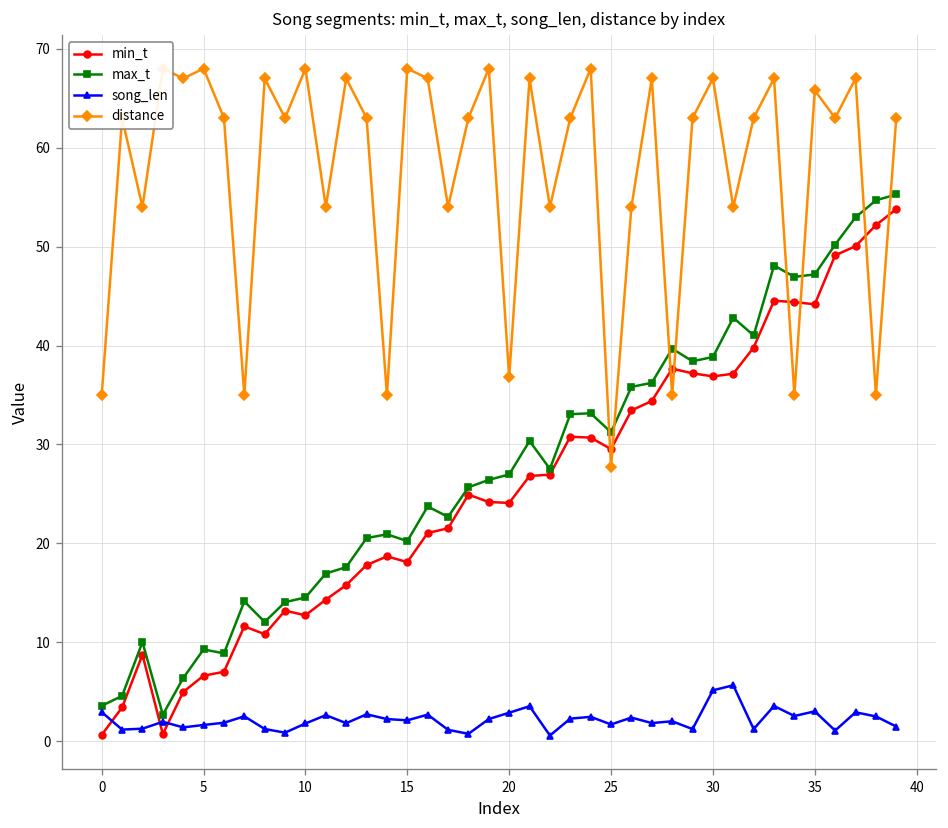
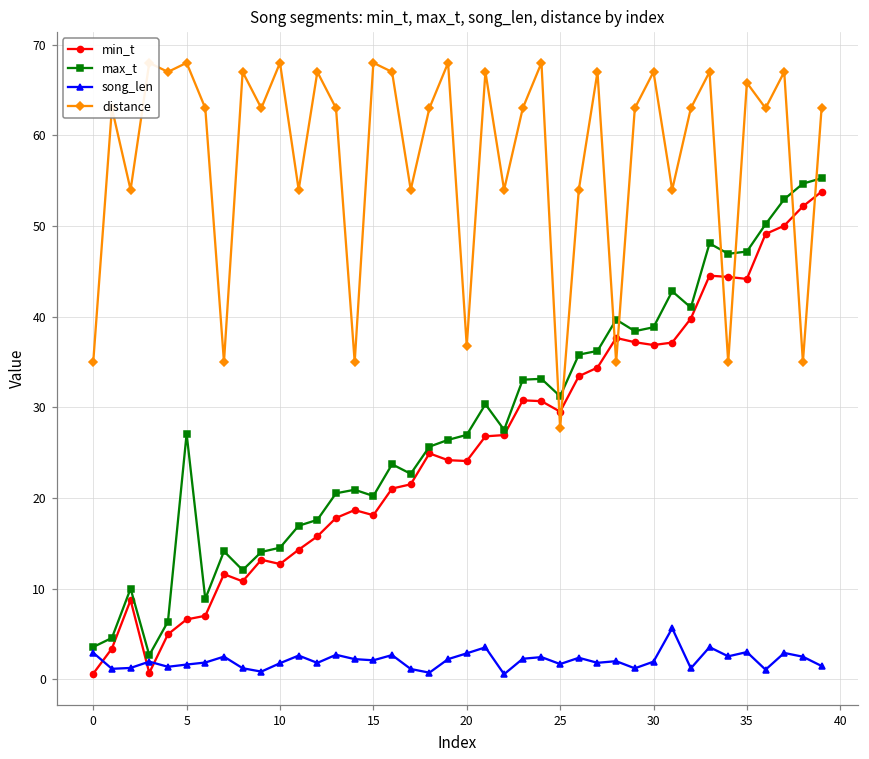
  {
    "min_t": {
      "0": 1,
      "5": 7,
      "10": 13,
      "15": 18,
      "20": 24,
      "25": 30,
      "30": 37,
      "35": 44
    },
    "max_t": {
      "0": 4,
-     "5": 9,
+     "5": 27,
      "10": 15,
      "15": 20,
      "20": 27,
      "25": 31,
      "30": 39,
      "35": 47
    },
    "song_len": {
      "0": 3,
      "5": 2,
      "10": 2,
      "15": 2,
      "20": 3,
      "25": 2,
-     "30": 5,
+     "30": 2,
      "35": 3
    },
    "distance": {
      "0": 35,
      "5": 68,
      "10": 68,
      "15": 68,
      "20": 37,
      "25": 28,
      "30": 67,
      "35": 66
    }
  }
